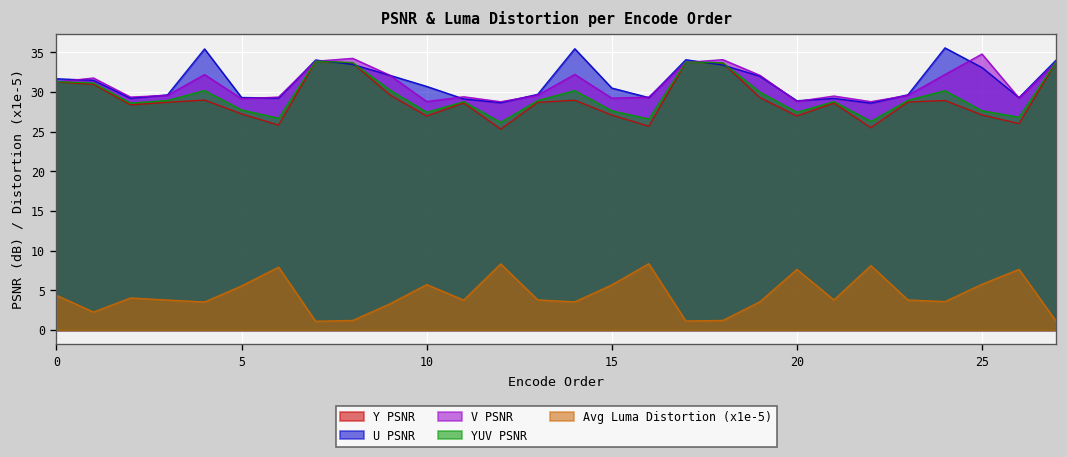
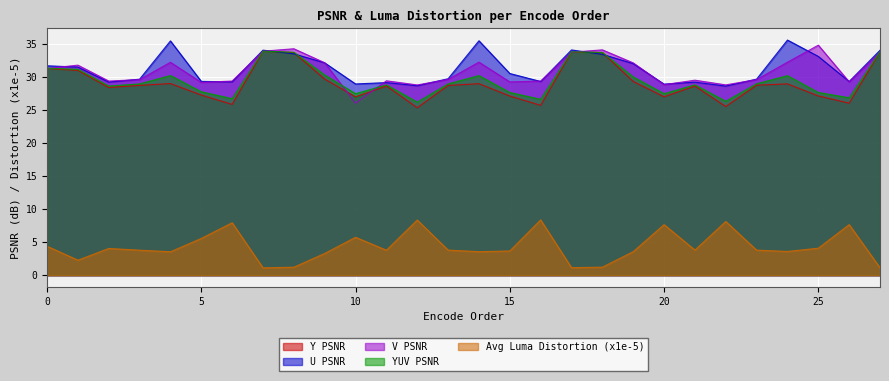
  {
    "Y PSNR": {
      "5": 27,
      "10": 27,
      "15": 27,
      "20": 27,
      "25": 27
    },
    "U PSNR": {
-     "10": 31,
+     "10": 29,
      "15": 31,
      "25": 33
    },
    "V PSNR": {
-     "10": 29,
+     "10": 26,
      "15": 29,
      "25": 35
    },
    "YUV PSNR": {
      "5": 28,
      "10": 27,
      "15": 28,
      "20": 27,
      "25": 28
    },
    "Avg Luma Distortion (x1e-5)": {
      "0": 4,
      "5": 6,
      "10": 6,
-     "15": 6,
+     "15": 4,
      "20": 8,
-     "25": 6
+     "25": 4
    }
  }
